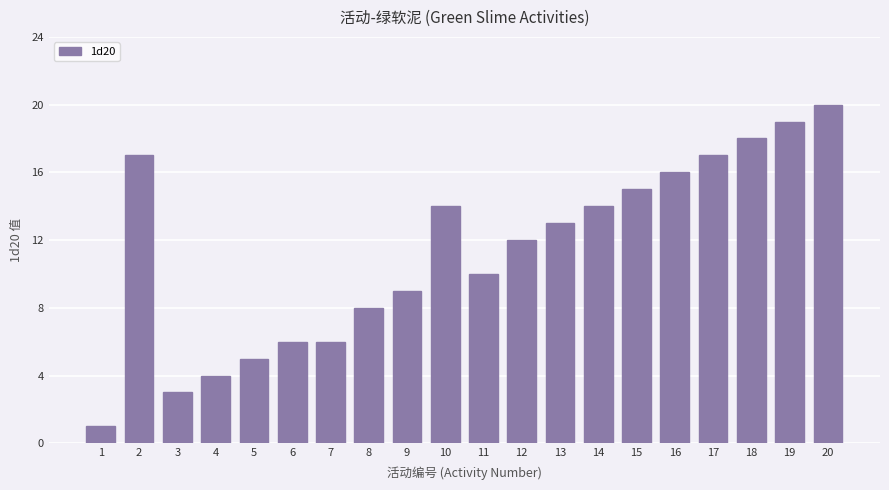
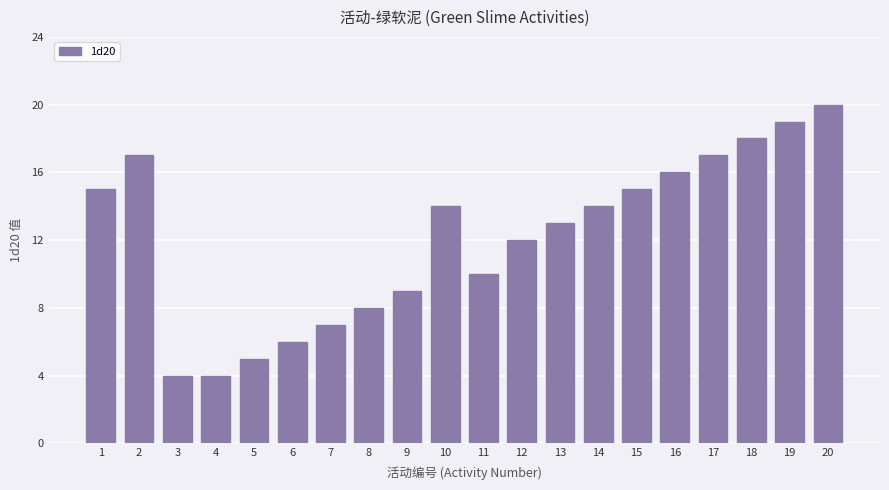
  {
-   "1": 1,
+   "1": 15,
    "2": 17,
-   "3": 3,
+   "3": 4,
    "4": 4,
    "5": 5,
    "6": 6,
-   "7": 6,
+   "7": 7,
    "8": 8,
    "9": 9,
    "10": 14,
    "11": 10,
    "12": 12,
    "13": 13,
    "14": 14,
    "15": 15,
    "16": 16,
    "17": 17,
    "18": 18,
    "19": 19,
    "20": 20
  }
